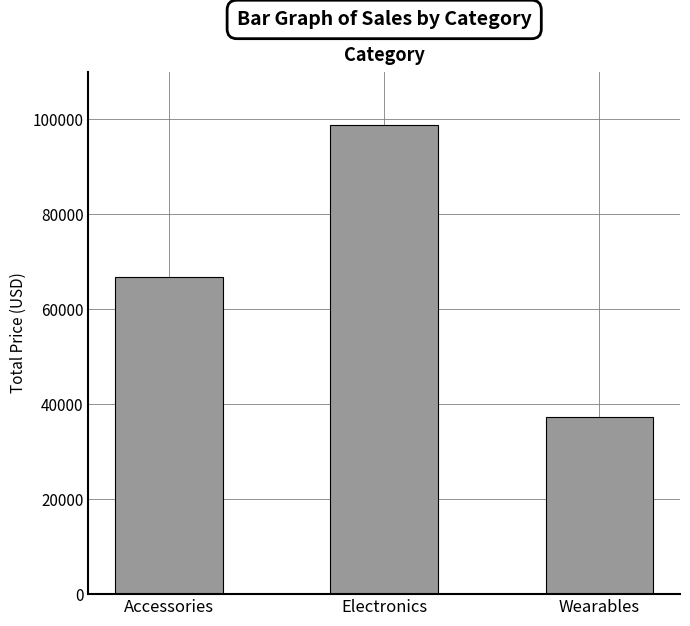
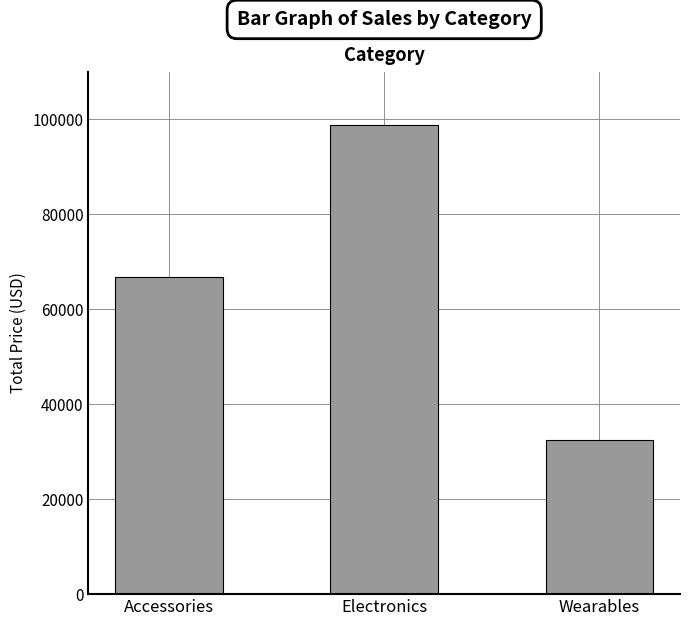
  {
    "Accessories": 67000,
    "Electronics": 99000,
-   "Wearables": 37000
+   "Wearables": 32000
  }
